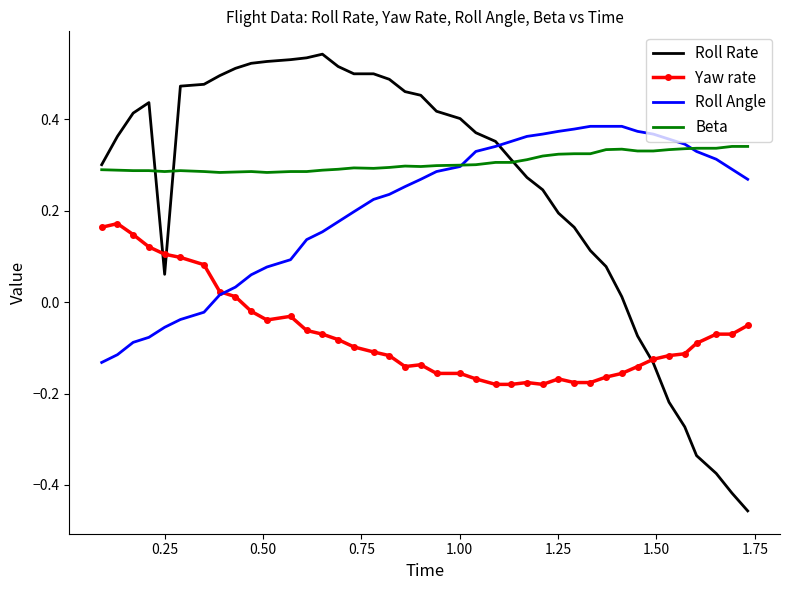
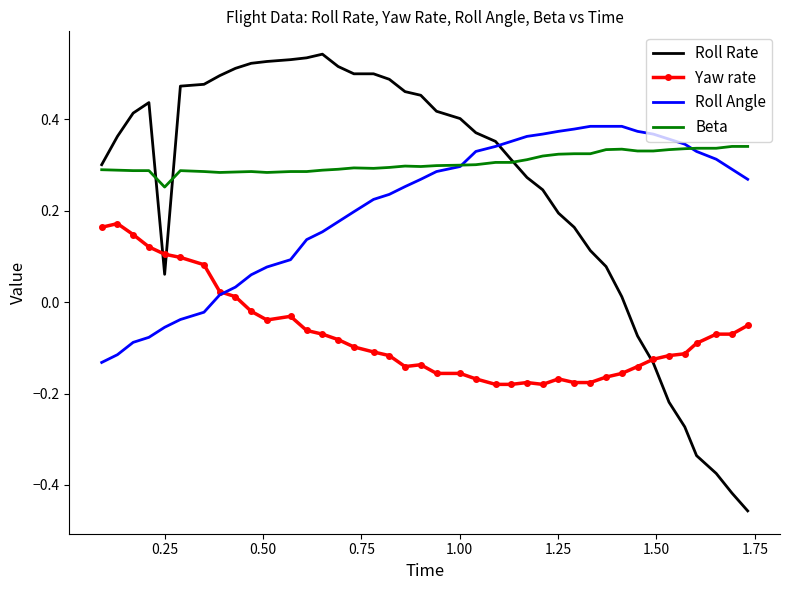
  {
    "Roll Rate": {
      "0.25": 0.06
    },
    "Yaw rate": {
      "0.25": 0.11
    },
    "Roll Angle": {
      "0.25": -0.06
    },
    "Beta": {
-     "0.25": 0.29
+     "0.25": 0.25
    }
  }
